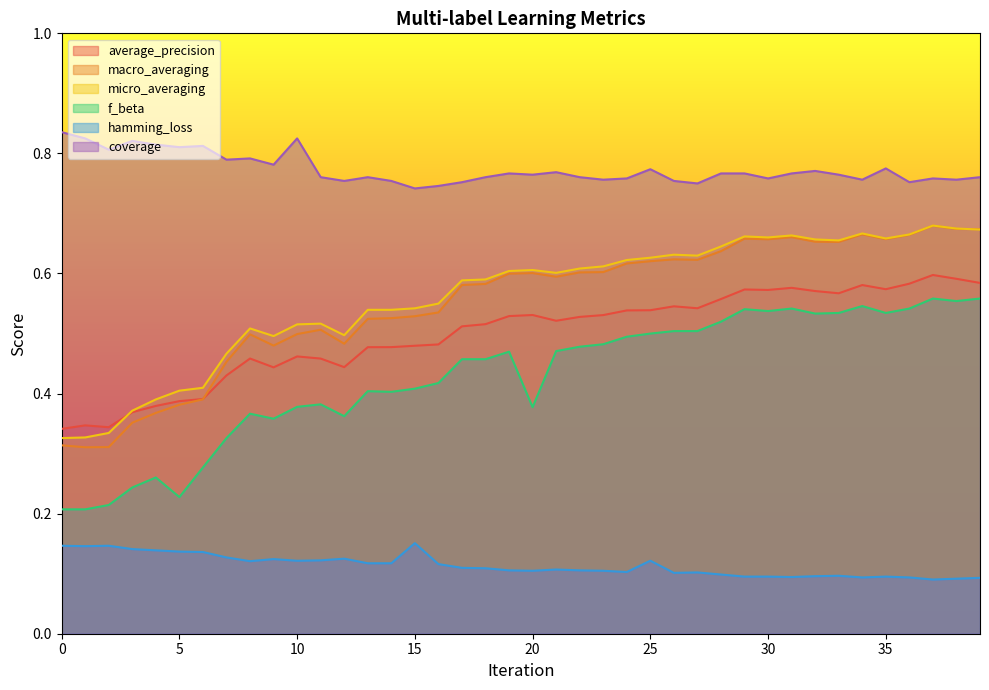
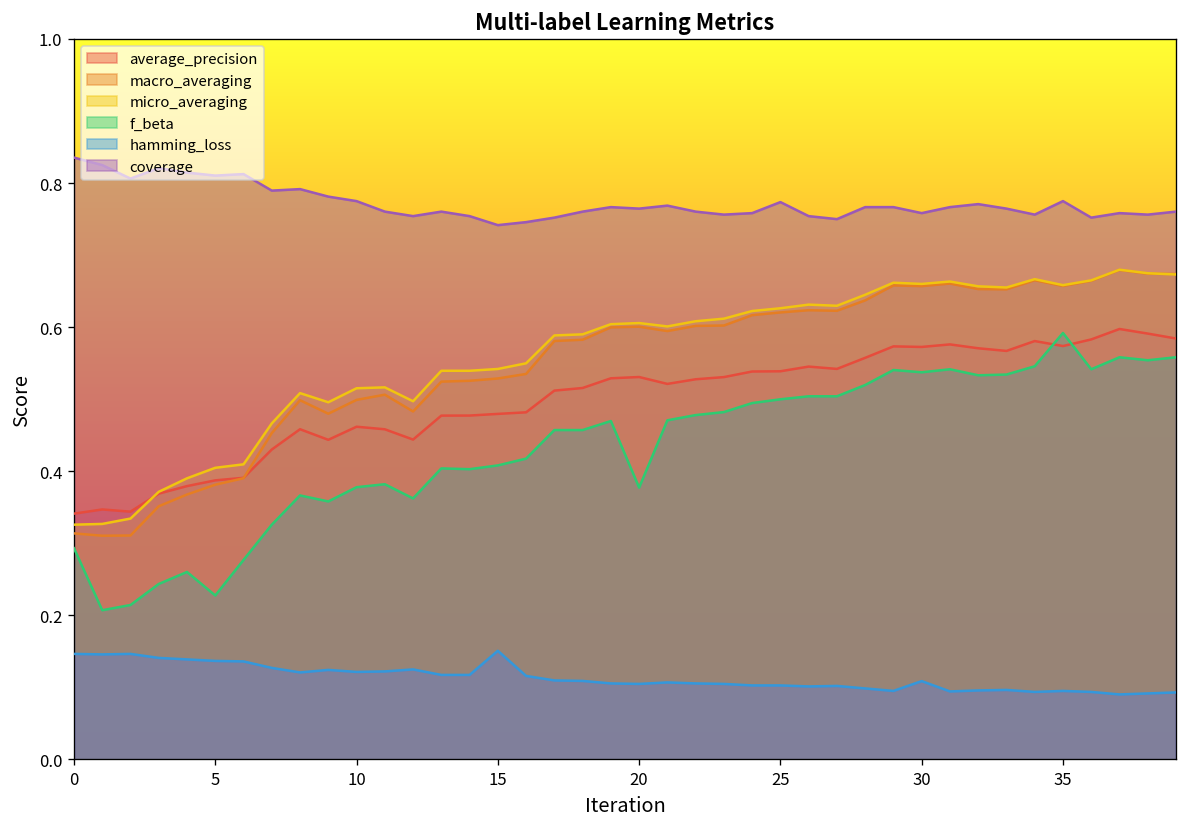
  {
    "f_beta": {
-     "0": 0.21,
+     "0": 0.29,
      "5": 0.23,
      "10": 0.38,
      "15": 0.41,
      "20": 0.38,
      "25": 0.50,
      "30": 0.54,
-     "35": 0.53
+     "35": 0.59
    },
    "hamming_loss": {
      "0": 0.15,
      "5": 0.14,
      "10": 0.12,
      "15": 0.15,
      "20": 0.10,
-     "25": 0.12,
-     "30": 0.10,
+     "25": 0.10,
+     "30": 0.11,
      "35": 0.10
    },
    "coverage": {
      "0": 0.84,
-     "10": 0.83,
+     "10": 0.78,
      "15": 0.74,
      "20": 0.76,
      "25": 0.77,
      "30": 0.76,
      "35": 0.78
    }
  }
